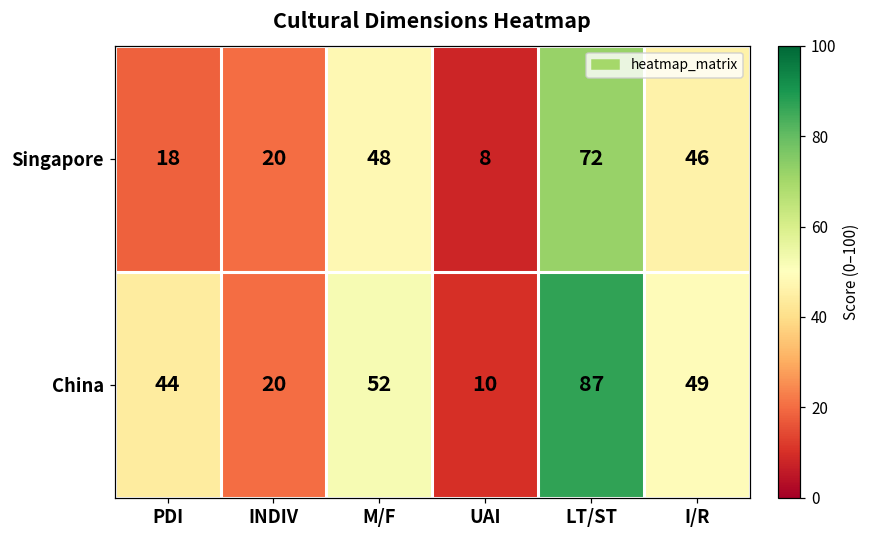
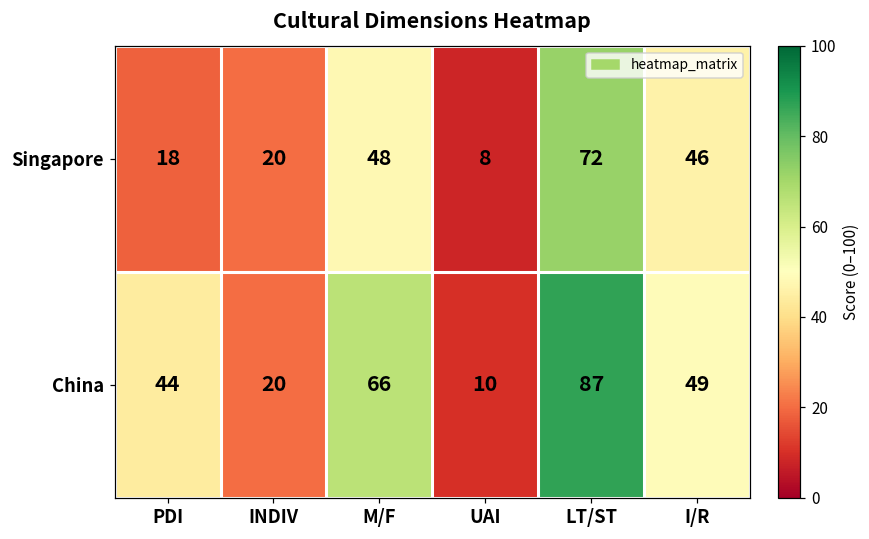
  {
    "Singapore": {
      "PDI": 18,
      "INDIV": 20,
      "M/F": 48,
      "UAI": 8,
      "LT/ST": 72,
      "I/R": 46
    },
    "China": {
      "PDI": 44,
      "INDIV": 20,
-     "M/F": 52,
+     "M/F": 66,
      "UAI": 10,
      "LT/ST": 87,
      "I/R": 49
    }
  }
